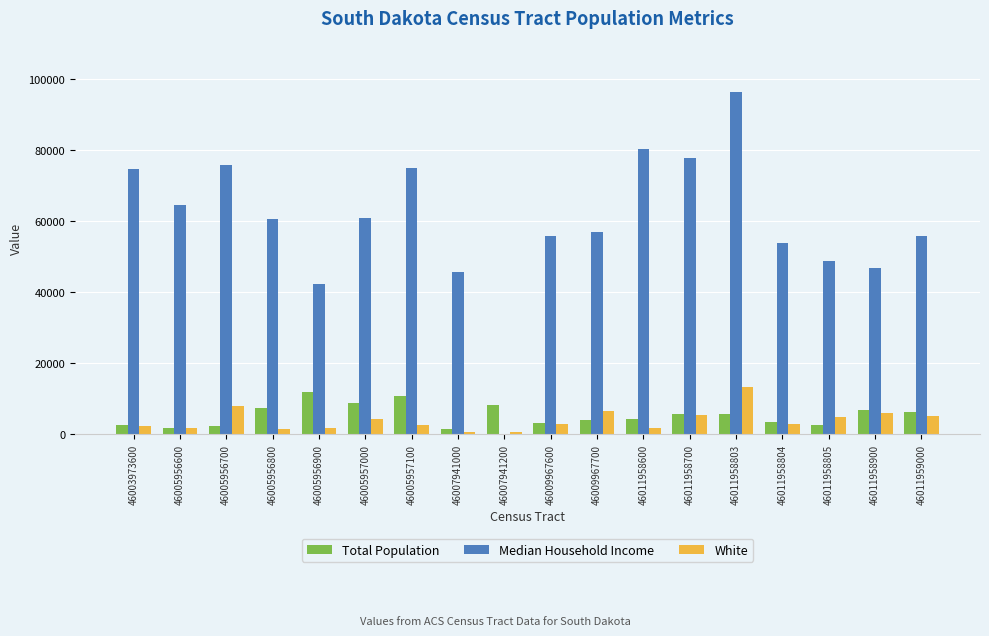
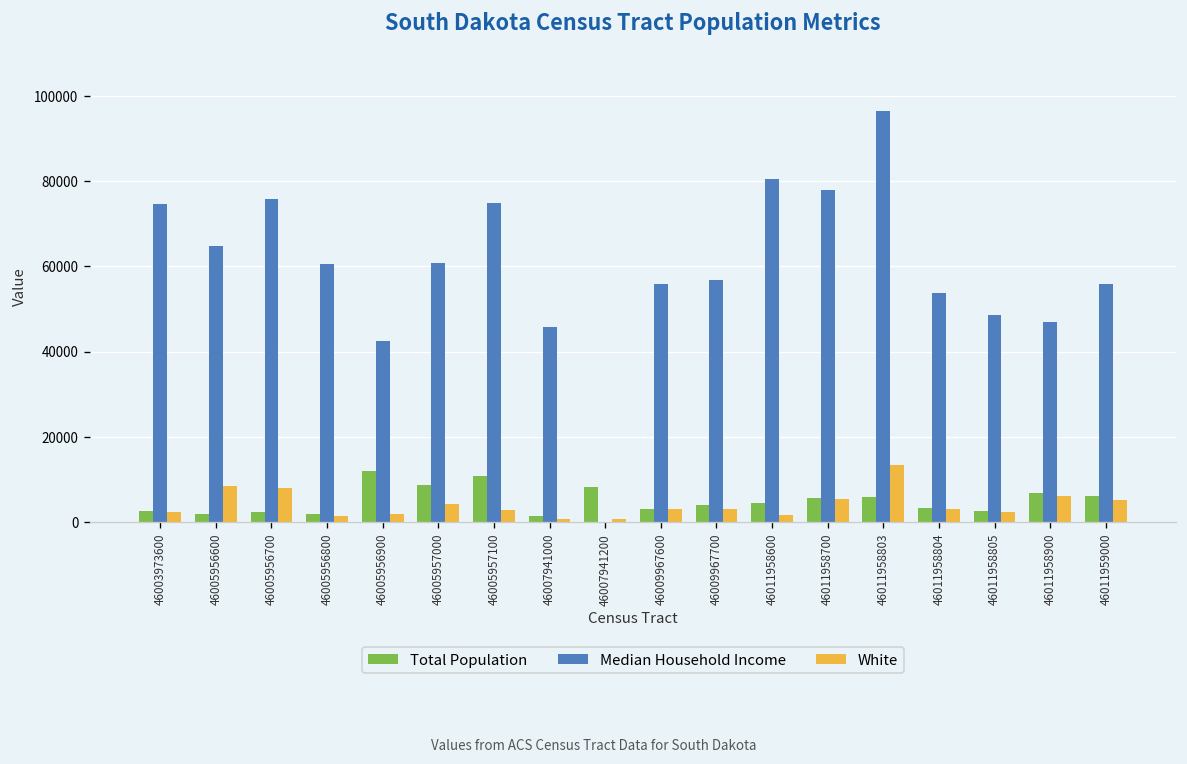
  {
    "Total Population": {
      "46003973600": 3000,
      "46005956600": 2000,
      "46005956700": 2000,
-     "46005956800": 7000,
+     "46005956800": 2000,
      "46005956900": 12000,
      "46005957000": 9000,
      "46005957100": 11000,
      "46007941000": 1000,
      "46007941200": 8000,
      "46009967600": 3000,
      "46009967700": 4000,
      "46011958600": 4000,
      "46011958700": 6000,
      "46011958803": 6000,
      "46011958804": 3000,
      "46011958805": 3000,
      "46011958900": 7000,
      "46011959000": 6000
    },
    "Median Household Income": {
      "46003973600": 75000,
      "46005956600": 65000,
      "46005956700": 76000,
      "46005956800": 61000,
      "46005956900": 42000,
      "46005957000": 61000,
      "46005957100": 75000,
      "46007941000": 46000,
      "46007941200": 0,
      "46009967600": 56000,
      "46009967700": 57000,
      "46011958600": 80000,
      "46011958700": 78000,
      "46011958803": 96000,
      "46011958804": 54000,
      "46011958805": 49000,
      "46011958900": 47000,
      "46011959000": 56000
    },
    "White": {
      "46003973600": 2000,
-     "46005956600": 2000,
+     "46005956600": 8000,
      "46005956700": 8000,
      "46005956800": 1000,
      "46005956900": 2000,
      "46005957000": 4000,
      "46005957100": 3000,
      "46007941000": 1000,
      "46009967600": 3000,
-     "46009967700": 7000,
+     "46009967700": 3000,
      "46011958600": 2000,
      "46011958700": 5000,
      "46011958803": 13000,
      "46011958804": 3000,
-     "46011958805": 5000,
+     "46011958805": 2000,
      "46011958900": 6000,
      "46011959000": 5000
    }
  }
